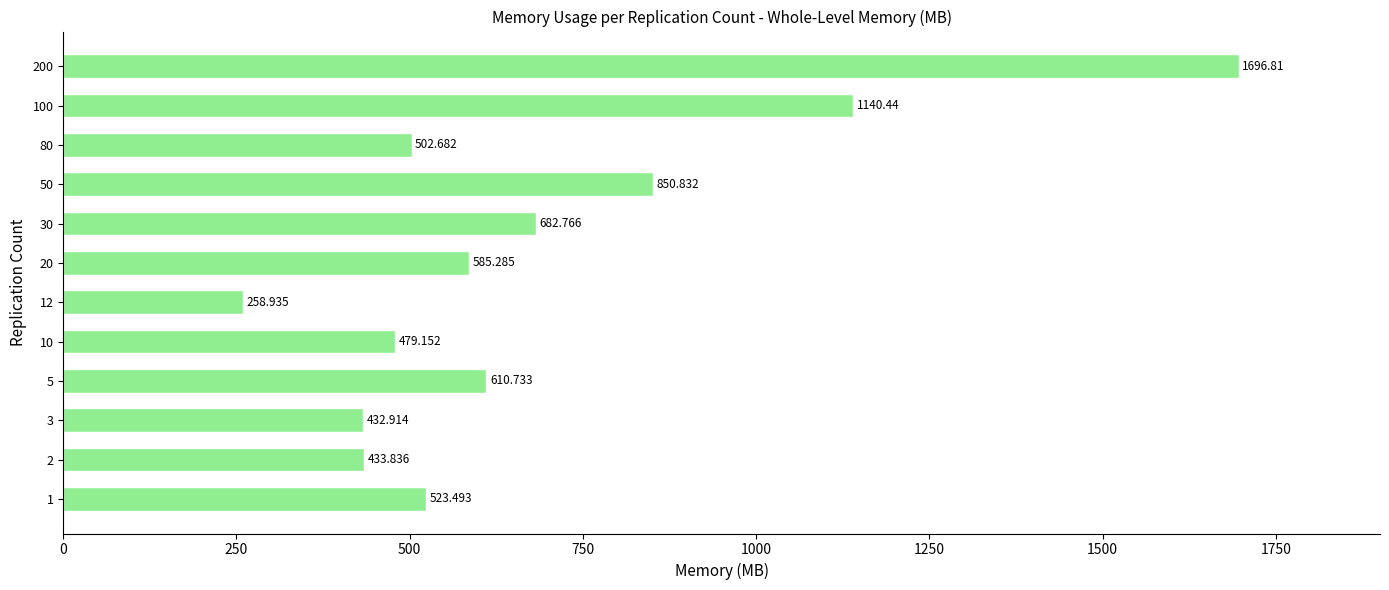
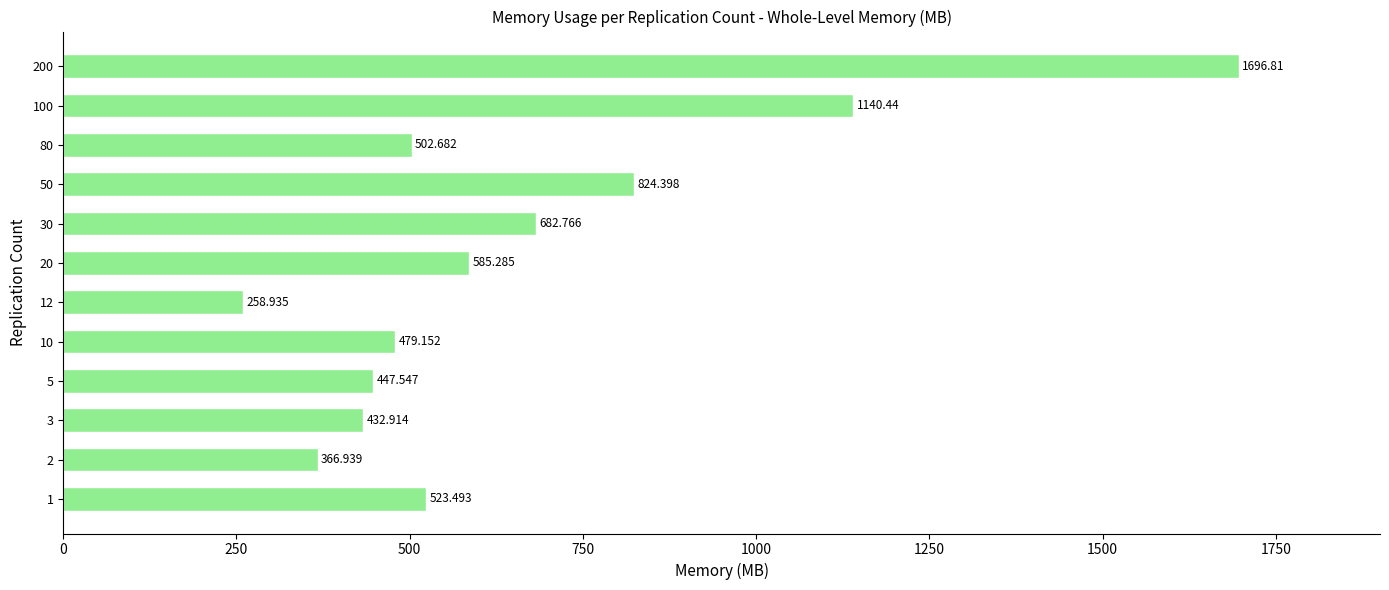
  {
    "200": 1696.81,
    "100": 1140.44,
    "80": 502.682,
-   "50": 850.832,
+   "50": 824.398,
    "30": 682.766,
    "20": 585.285,
    "12": 258.935,
    "10": 479.152,
-   "5": 610.733,
+   "5": 447.547,
    "3": 432.914,
-   "2": 433.836,
+   "2": 366.939,
    "1": 523.493
  }
